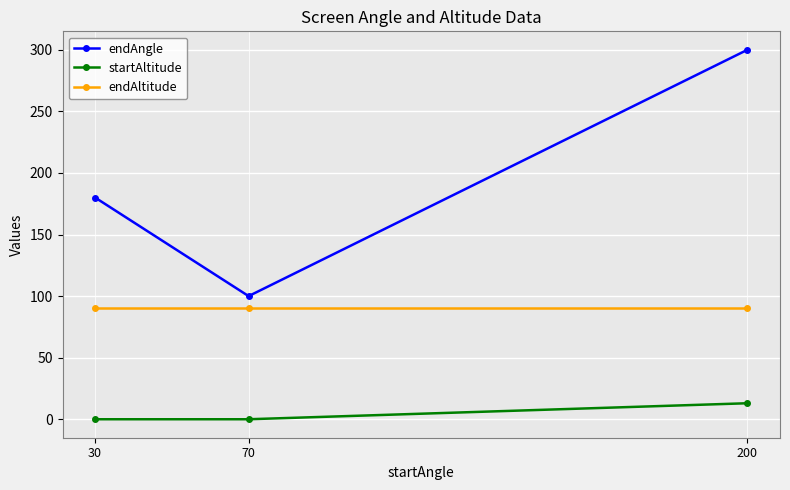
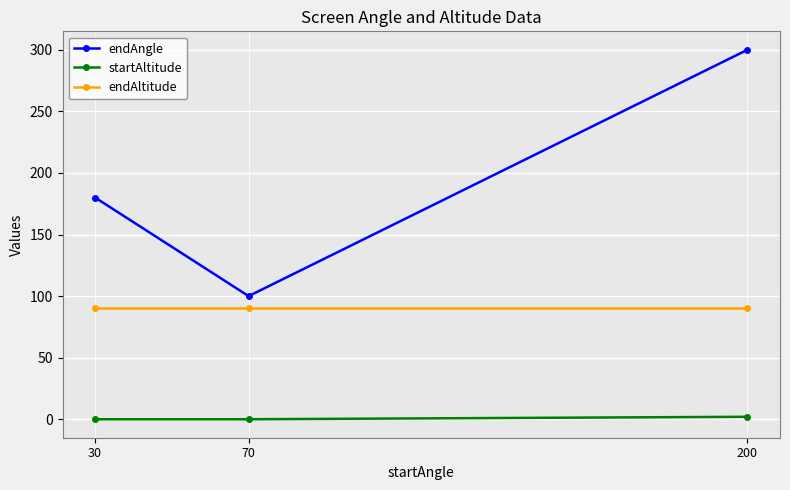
  {
    "endAngle": {
      "30": 180,
      "70": 100,
      "200": 300
    },
    "startAltitude": {
      "30": 0,
      "70": 0,
-     "200": 13
+     "200": 2
    },
    "endAltitude": {
      "30": 90,
      "70": 90,
      "200": 90
    }
  }
